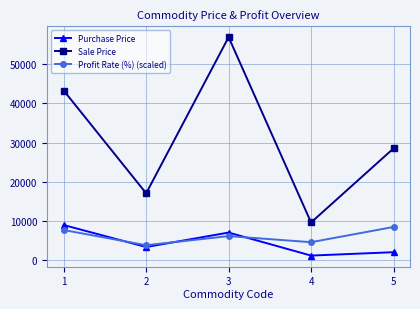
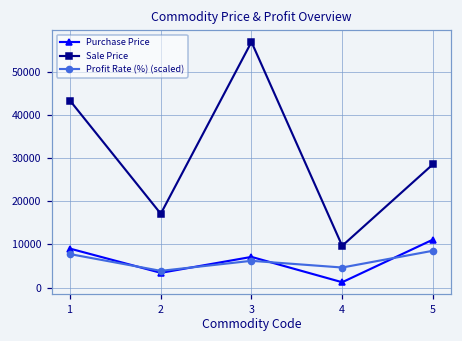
  {
    "Purchase Price": {
      "1": 9000,
      "3": 7000,
      "4": 1000,
-     "5": 2000
+     "5": 11000
    },
    "Sale Price": {
      "1": 43000,
      "2": 17000,
      "3": 57000,
      "4": 10000,
      "5": 29000
    },
    "Profit Rate (%) (scaled)": {
      "1": 8000,
      "3": 6000,
      "4": 5000,
      "5": 9000
    }
  }
